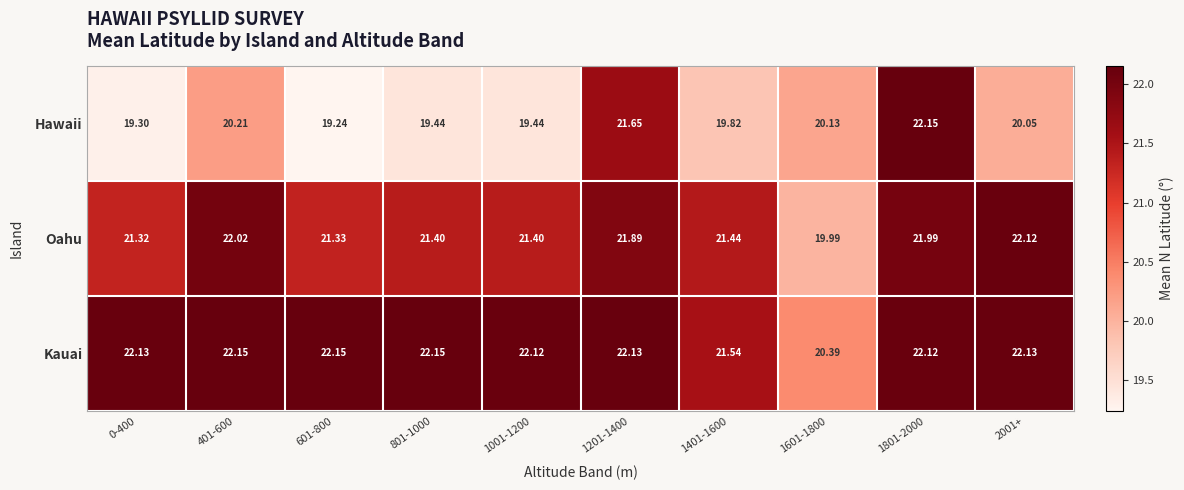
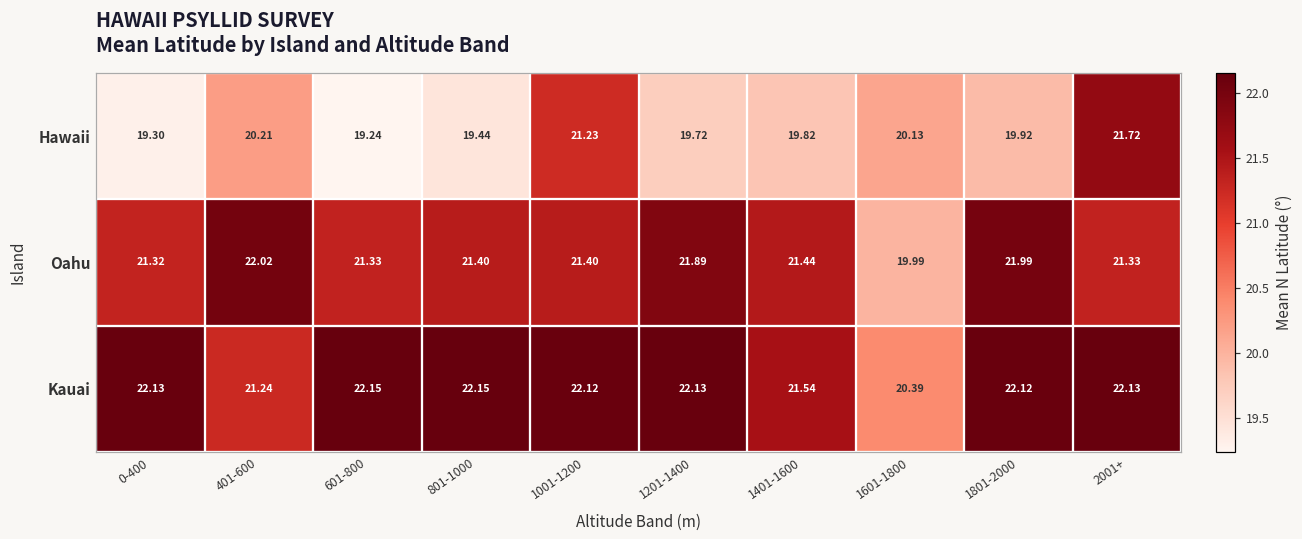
  {
    "Hawaii": {
      "0-400": 19.30,
      "401-600": 20.21,
      "601-800": 19.24,
      "801-1000": 19.44,
-     "1001-1200": 19.44,
-     "1201-1400": 21.65,
+     "1001-1200": 21.23,
+     "1201-1400": 19.72,
      "1401-1600": 19.82,
      "1601-1800": 20.13,
-     "1801-2000": 22.15,
-     "2001+": 20.05
+     "1801-2000": 19.92,
+     "2001+": 21.72
    },
    "Oahu": {
      "0-400": 21.32,
      "401-600": 22.02,
      "601-800": 21.33,
      "801-1000": 21.40,
      "1001-1200": 21.40,
      "1201-1400": 21.89,
      "1401-1600": 21.44,
      "1601-1800": 19.99,
      "1801-2000": 21.99,
-     "2001+": 22.12
+     "2001+": 21.33
    },
    "Kauai": {
      "0-400": 22.13,
-     "401-600": 22.15,
+     "401-600": 21.24,
      "601-800": 22.15,
      "801-1000": 22.15,
      "1001-1200": 22.12,
      "1201-1400": 22.13,
      "1401-1600": 21.54,
      "1601-1800": 20.39,
      "1801-2000": 22.12,
      "2001+": 22.13
    }
  }
